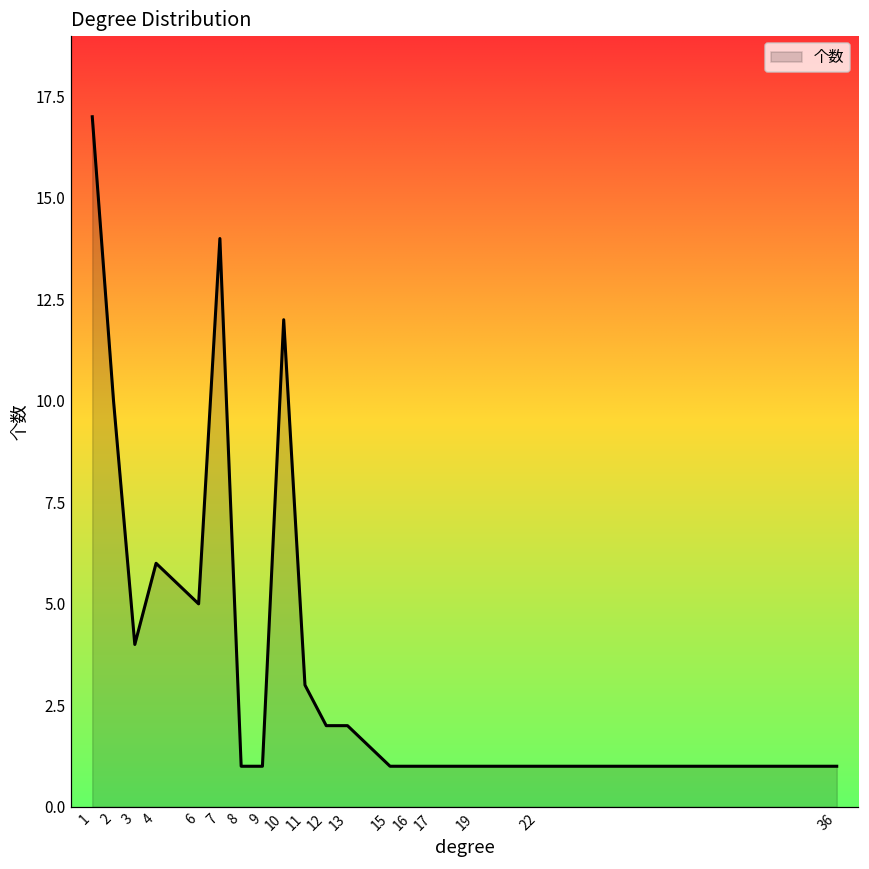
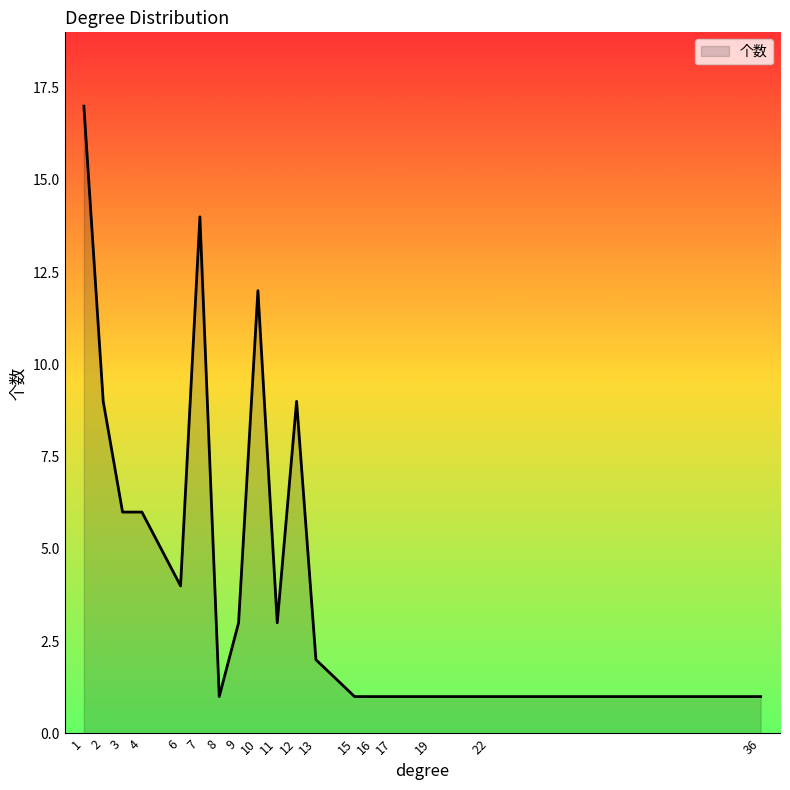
  {
    "1": 17,
-   "2": 10,
-   "3": 4,
+   "2": 9,
+   "3": 6,
    "4": 6,
-   "6": 5,
+   "6": 4,
    "7": 14,
    "8": 1,
-   "9": 1,
+   "9": 3,
    "10": 12,
    "11": 3,
-   "12": 2,
+   "12": 9,
    "13": 2,
    "15": 1,
    "16": 1,
    "17": 1,
    "19": 1,
    "22": 1,
    "36": 1
  }
